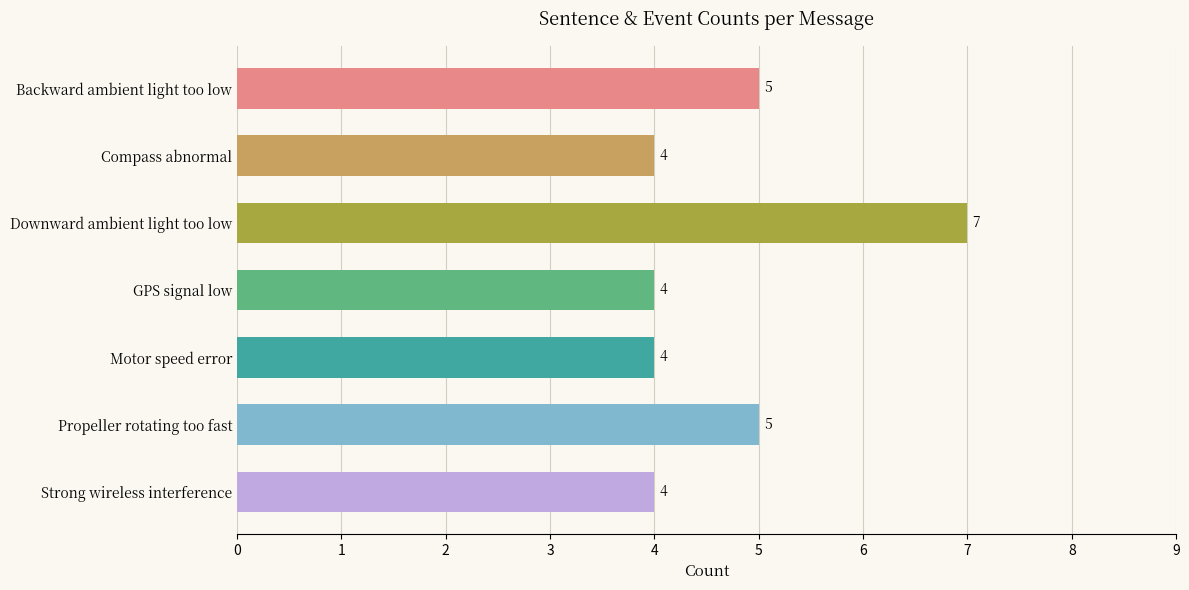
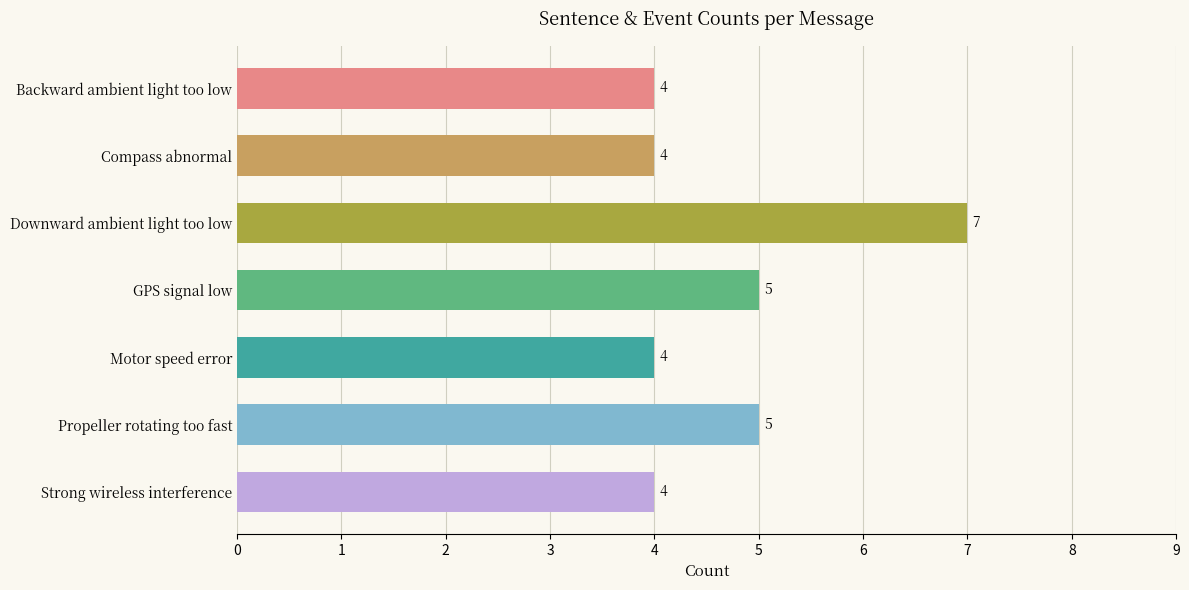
  {
-   "Backward ambient light too low": 5,
+   "Backward ambient light too low": 4,
    "Compass abnormal": 4,
    "Downward ambient light too low": 7,
-   "GPS signal low": 4,
+   "GPS signal low": 5,
    "Motor speed error": 4,
    "Propeller rotating too fast": 5,
    "Strong wireless interference": 4
  }
